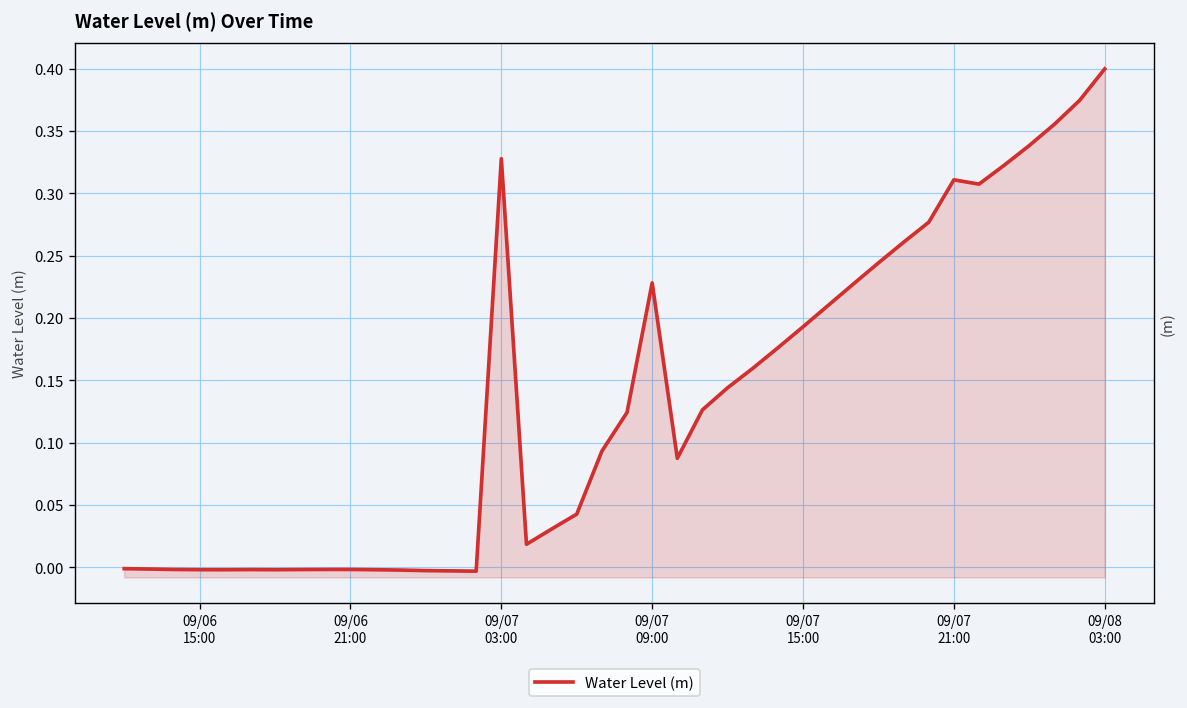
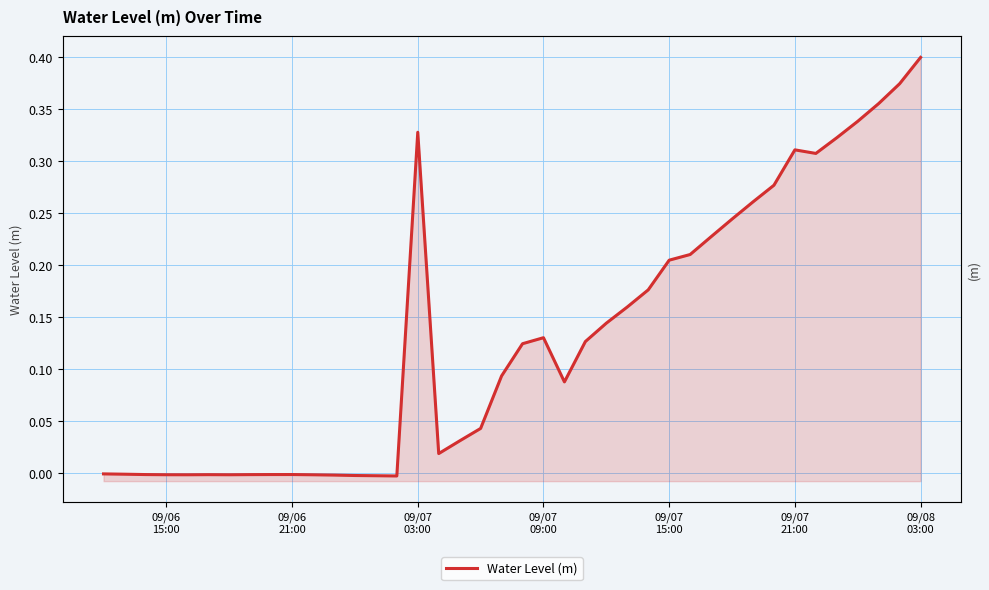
  {
    "09/06 15:00": -0.002,
    "09/06 21:00": -0.002,
    "09/07 03:00": 0.328,
-   "09/07 09:00": 0.228,
-   "09/07 15:00": 0.193,
+   "09/07 09:00": 0.130,
+   "09/07 15:00": 0.205,
    "09/07 21:00": 0.311,
    "09/08 03:00": 0.400
  }
